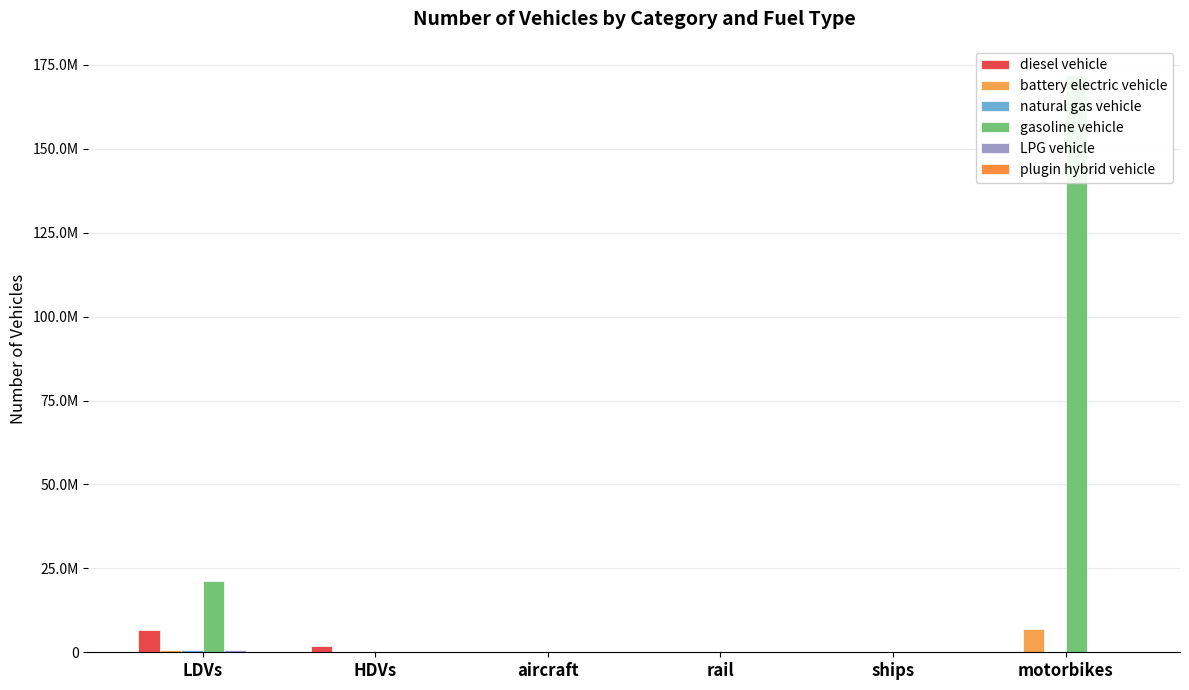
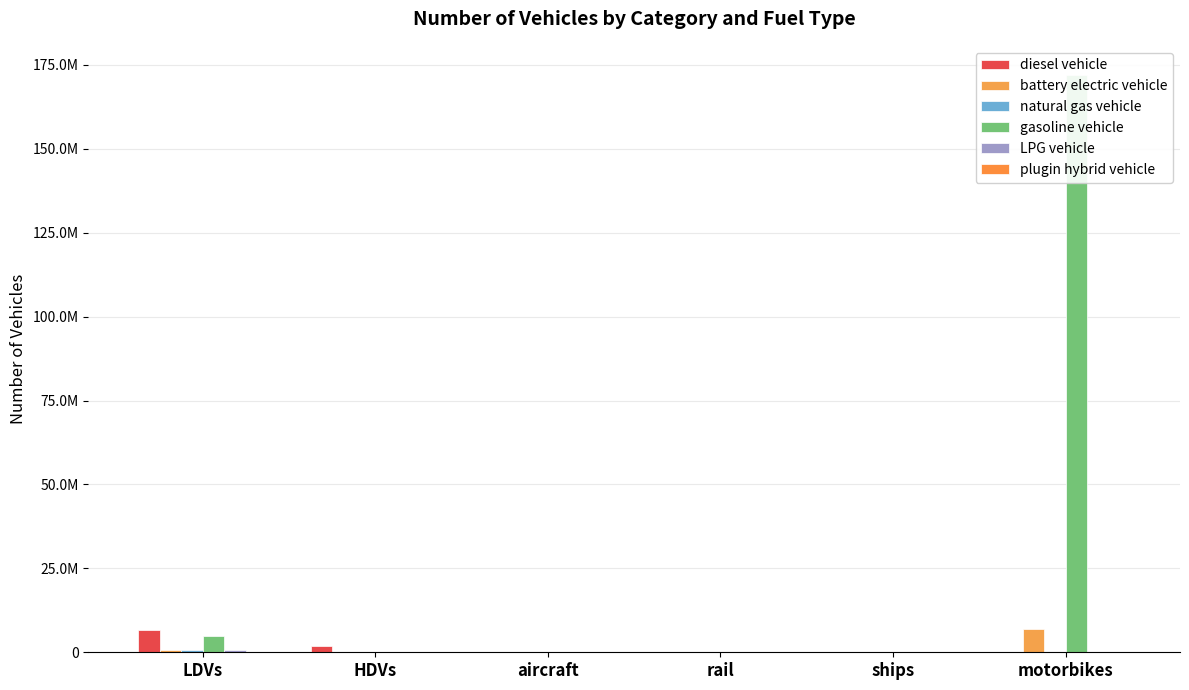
  {
    "diesel vehicle": {
      "LDVs": 7000000,
      "HDVs": 2000000,
      "motorbikes": 0
    },
    "gasoline vehicle": {
-     "LDVs": 21000000,
+     "LDVs": 5000000,
      "HDVs": 0,
      "aircraft": 0,
      "rail": 0,
      "ships": 0
    }
  }
